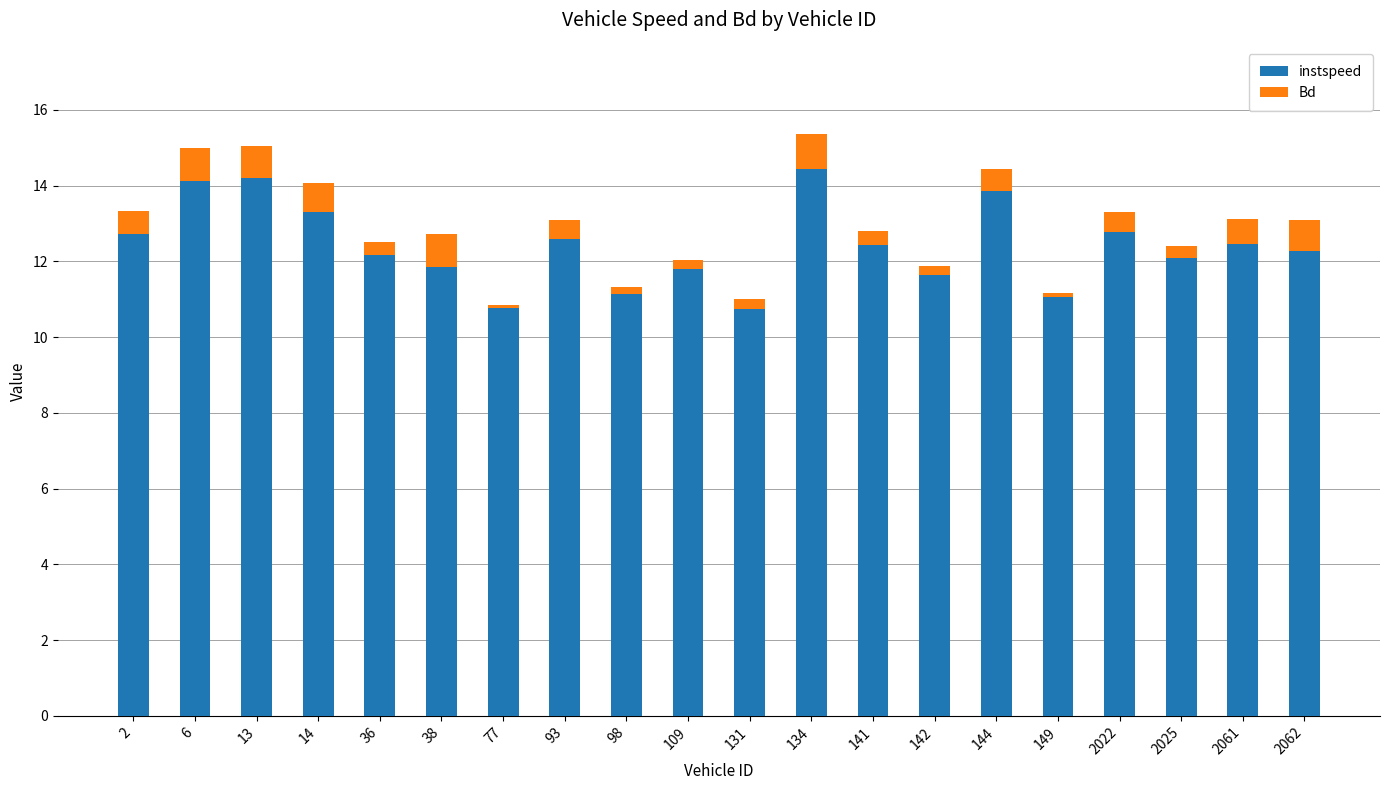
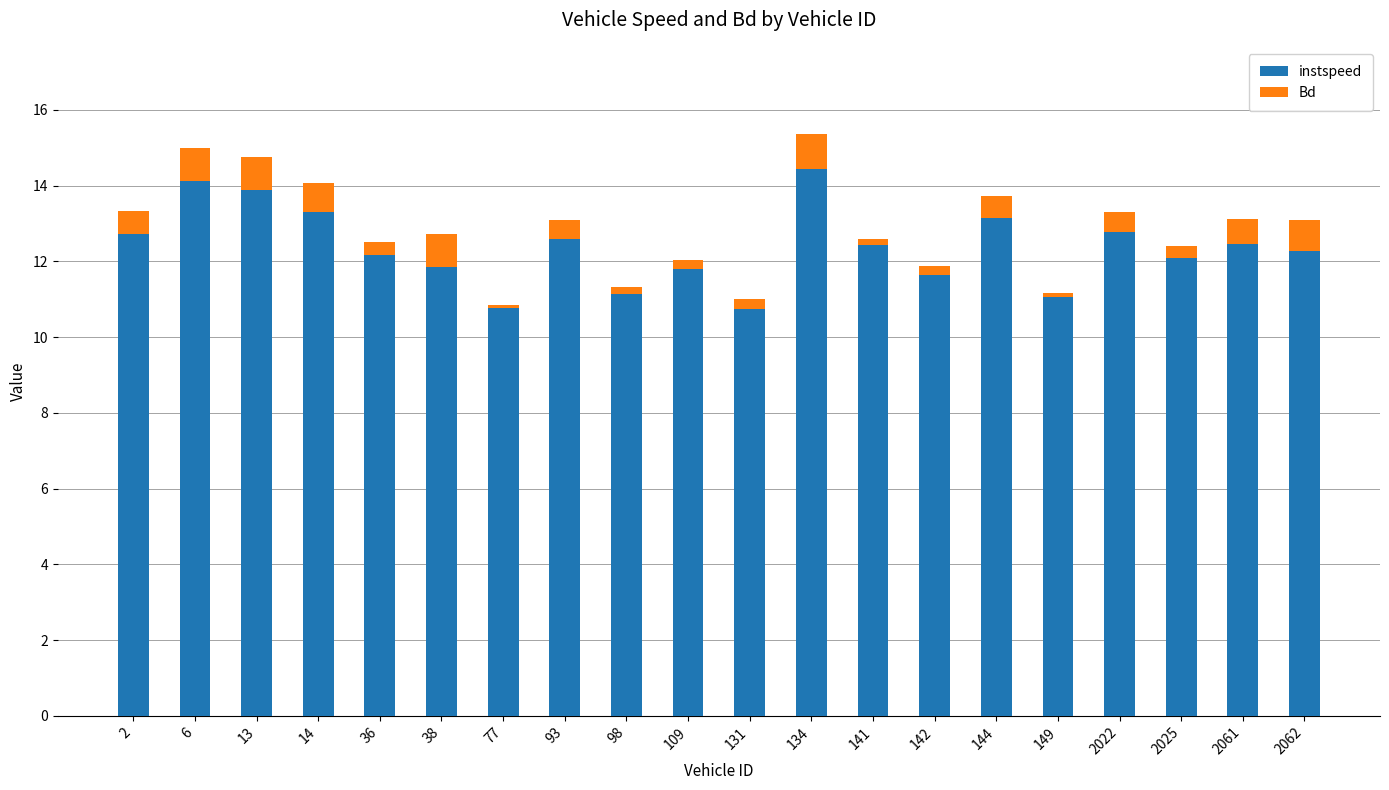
  {
    "instspeed": {
      "2": 12.7,
      "6": 14.1,
-     "13": 14.2,
+     "13": 13.9,
      "14": 13.3,
      "36": 12.2,
      "38": 11.8,
      "77": 10.8,
      "93": 12.6,
      "98": 11.1,
      "109": 11.8,
      "131": 10.7,
      "134": 14.4,
      "141": 12.4,
      "142": 11.6,
-     "144": 13.8,
+     "144": 13.1,
      "149": 11.1,
      "2022": 12.8,
      "2025": 12.1,
      "2061": 12.5,
      "2062": 12.3
    },
    "Bd": {
      "2": 0.6,
      "6": 0.9,
      "13": 0.9,
      "14": 0.8,
      "36": 0.3,
      "38": 0.9,
      "77": 0.1,
      "93": 0.5,
      "98": 0.2,
      "109": 0.2,
      "131": 0.3,
      "134": 0.9,
-     "141": 0.4,
+     "141": 0.2,
      "142": 0.2,
      "144": 0.6,
      "149": 0.1,
      "2022": 0.5,
      "2025": 0.3,
      "2061": 0.6,
      "2062": 0.8
    }
  }
